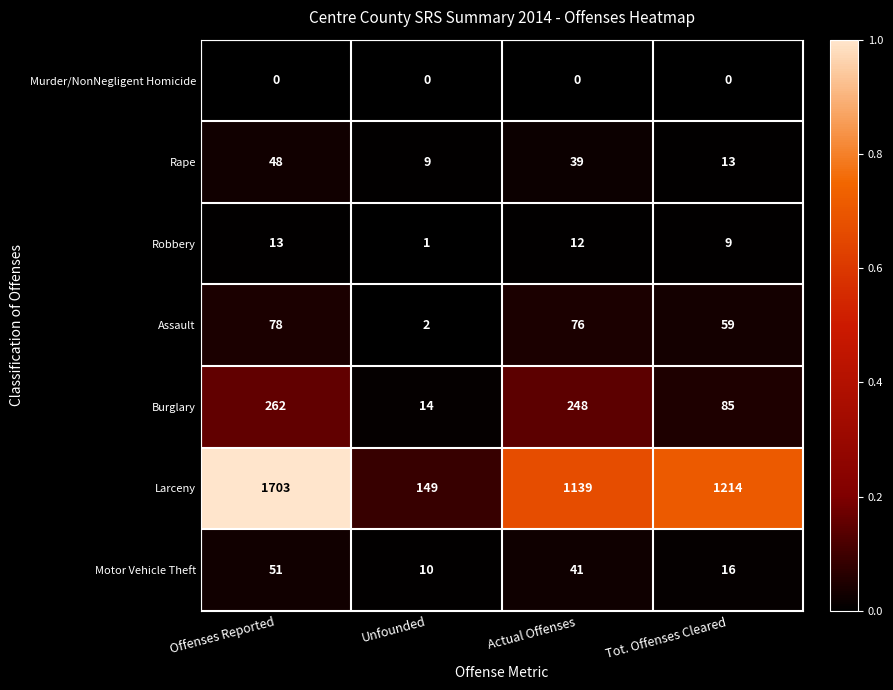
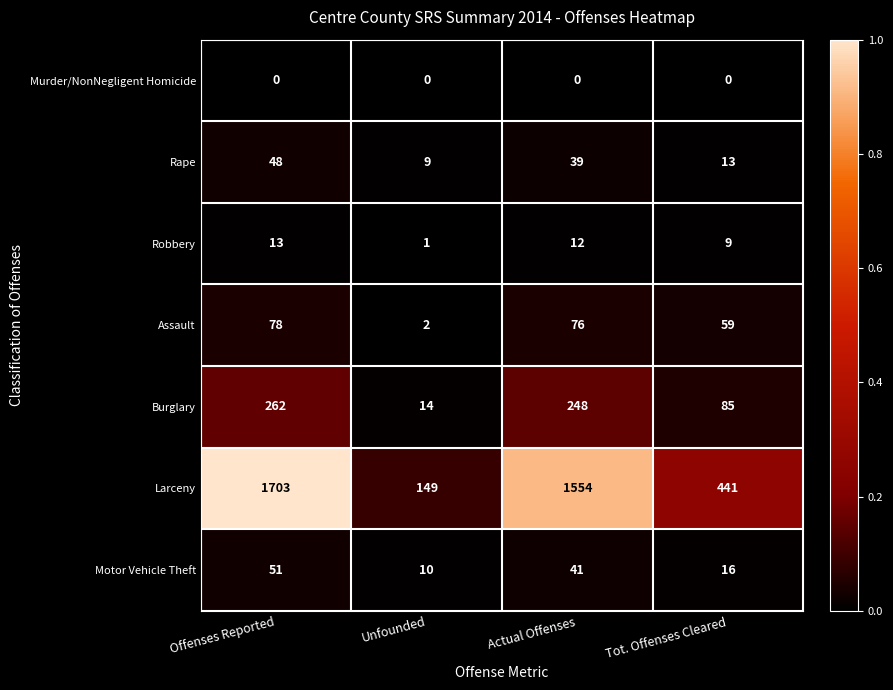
  {
    "Murder/NonNegligent Homicide": {
      "Offenses Reported": 0,
      "Unfounded": 0,
      "Actual Offenses": 0,
      "Tot. Offenses Cleared": 0
    },
    "Rape": {
      "Offenses Reported": 48,
      "Unfounded": 9,
      "Actual Offenses": 39,
      "Tot. Offenses Cleared": 13
    },
    "Robbery": {
      "Offenses Reported": 13,
      "Unfounded": 1,
      "Actual Offenses": 12,
      "Tot. Offenses Cleared": 9
    },
    "Assault": {
      "Offenses Reported": 78,
      "Unfounded": 2,
      "Actual Offenses": 76,
      "Tot. Offenses Cleared": 59
    },
    "Burglary": {
      "Offenses Reported": 262,
      "Unfounded": 14,
      "Actual Offenses": 248,
      "Tot. Offenses Cleared": 85
    },
    "Larceny": {
      "Offenses Reported": 1703,
      "Unfounded": 149,
-     "Actual Offenses": 1139,
-     "Tot. Offenses Cleared": 1214
+     "Actual Offenses": 1554,
+     "Tot. Offenses Cleared": 441
    },
    "Motor Vehicle Theft": {
      "Offenses Reported": 51,
      "Unfounded": 10,
      "Actual Offenses": 41,
      "Tot. Offenses Cleared": 16
    }
  }
